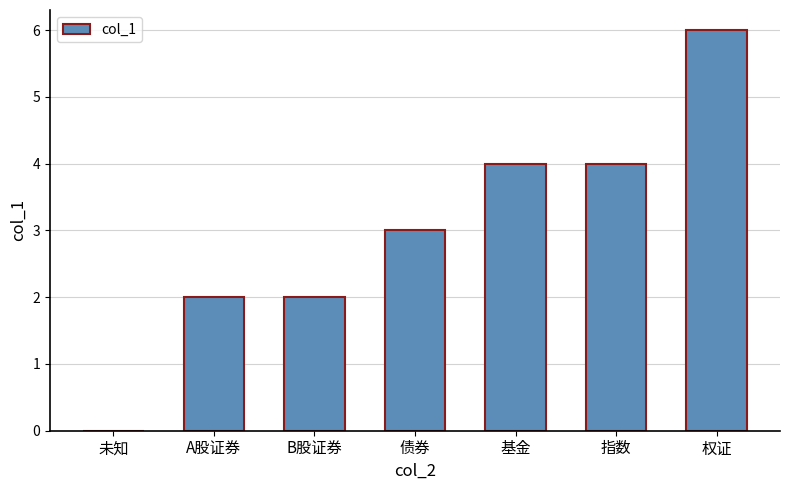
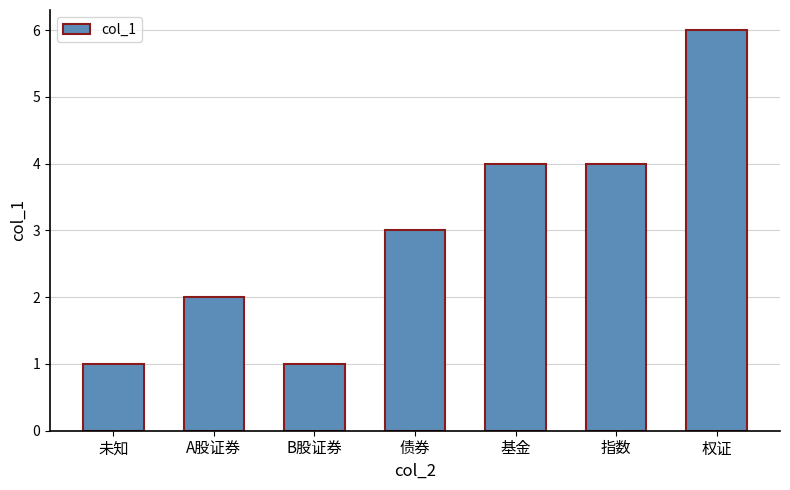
  {
-   "未知": 0,
+   "未知": 1,
    "A股证券": 2,
-   "B股证券": 2,
+   "B股证券": 1,
    "债券": 3,
    "基金": 4,
    "指数": 4,
    "权证": 6
  }
